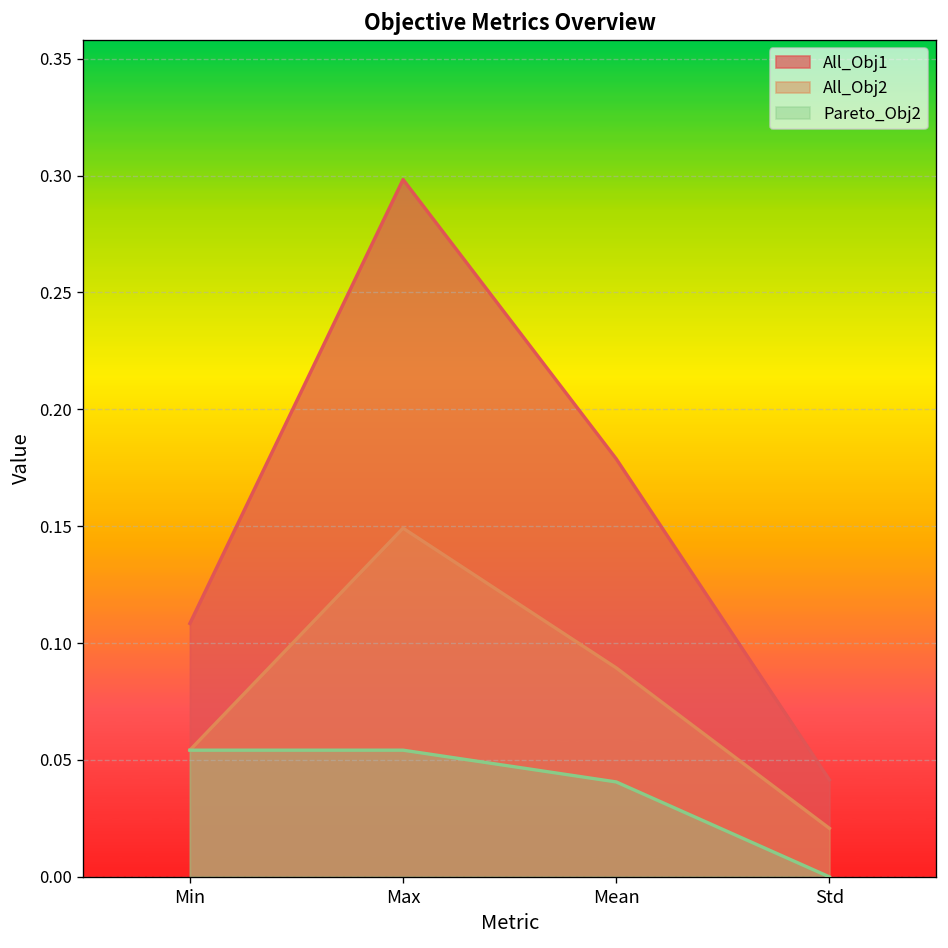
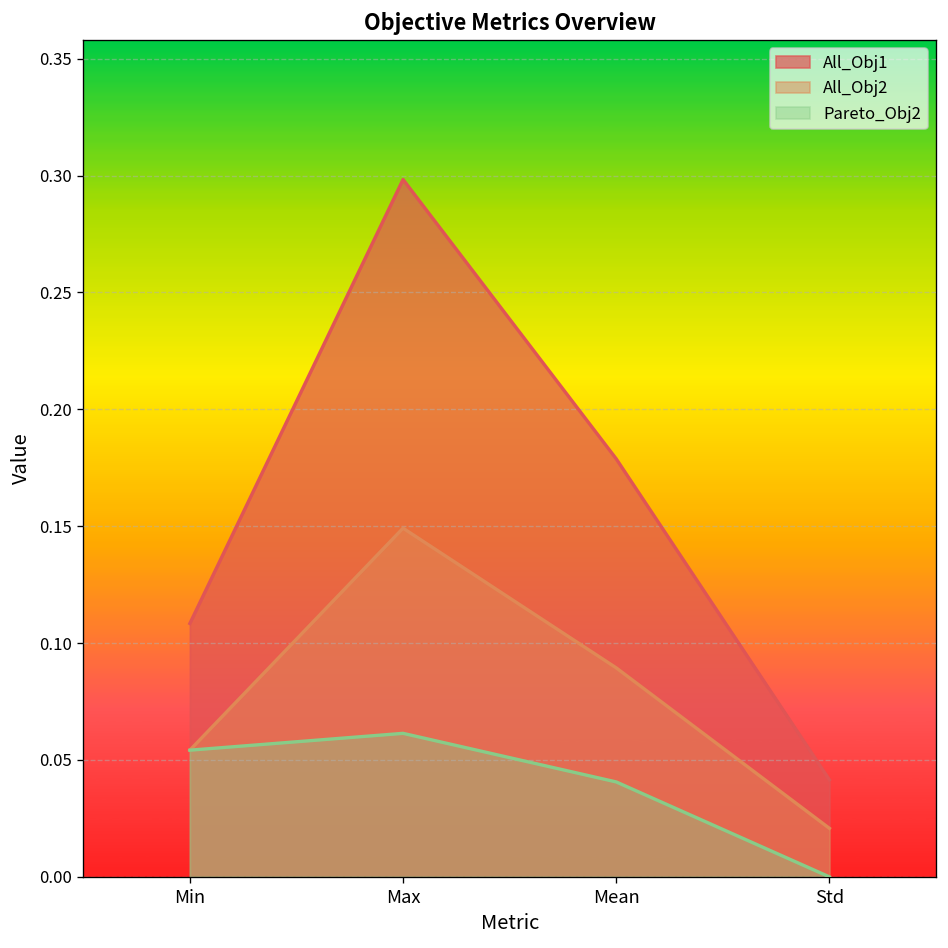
  {
    "Pareto_Obj2": {
-     "Max": 0.054,
+     "Max": 0.061,
      "Mean": 0.041,
      "Std": 0.000
    }
  }
